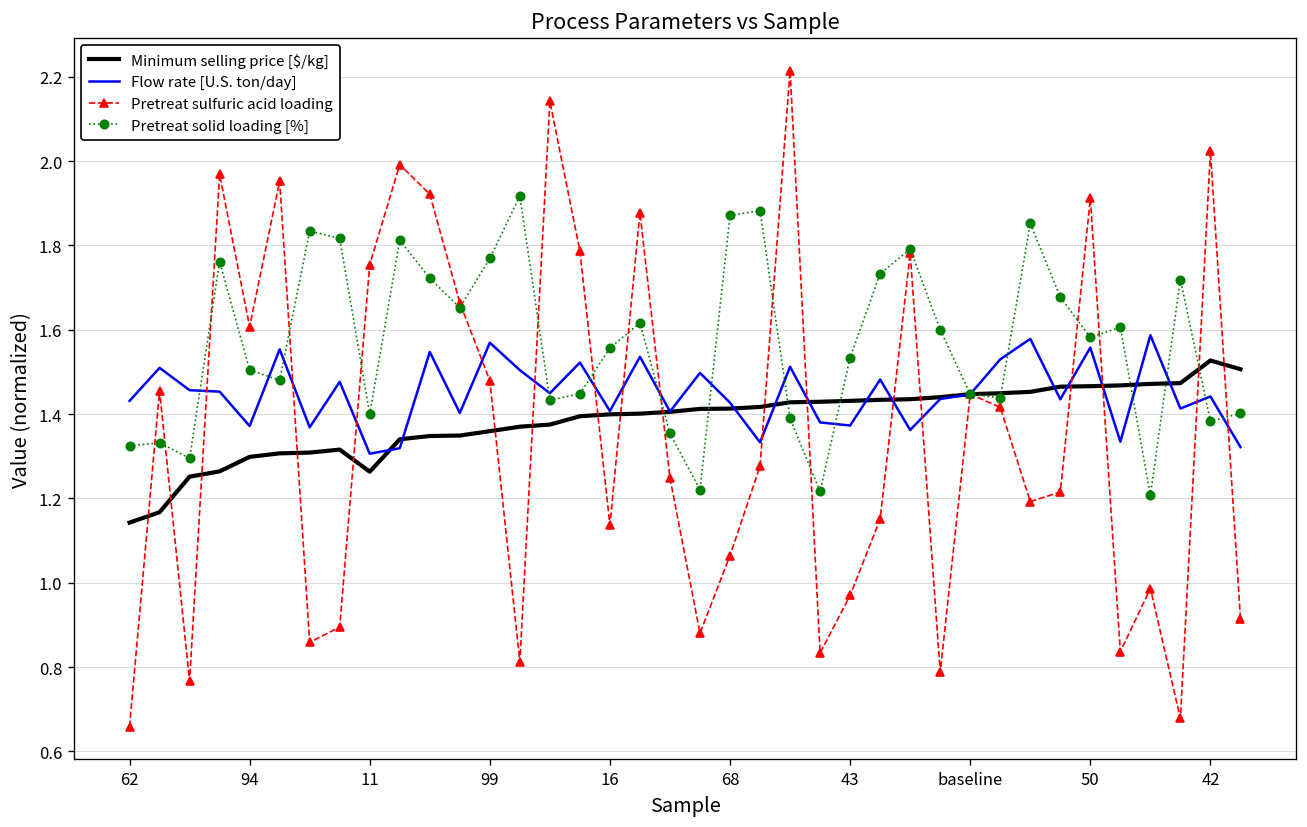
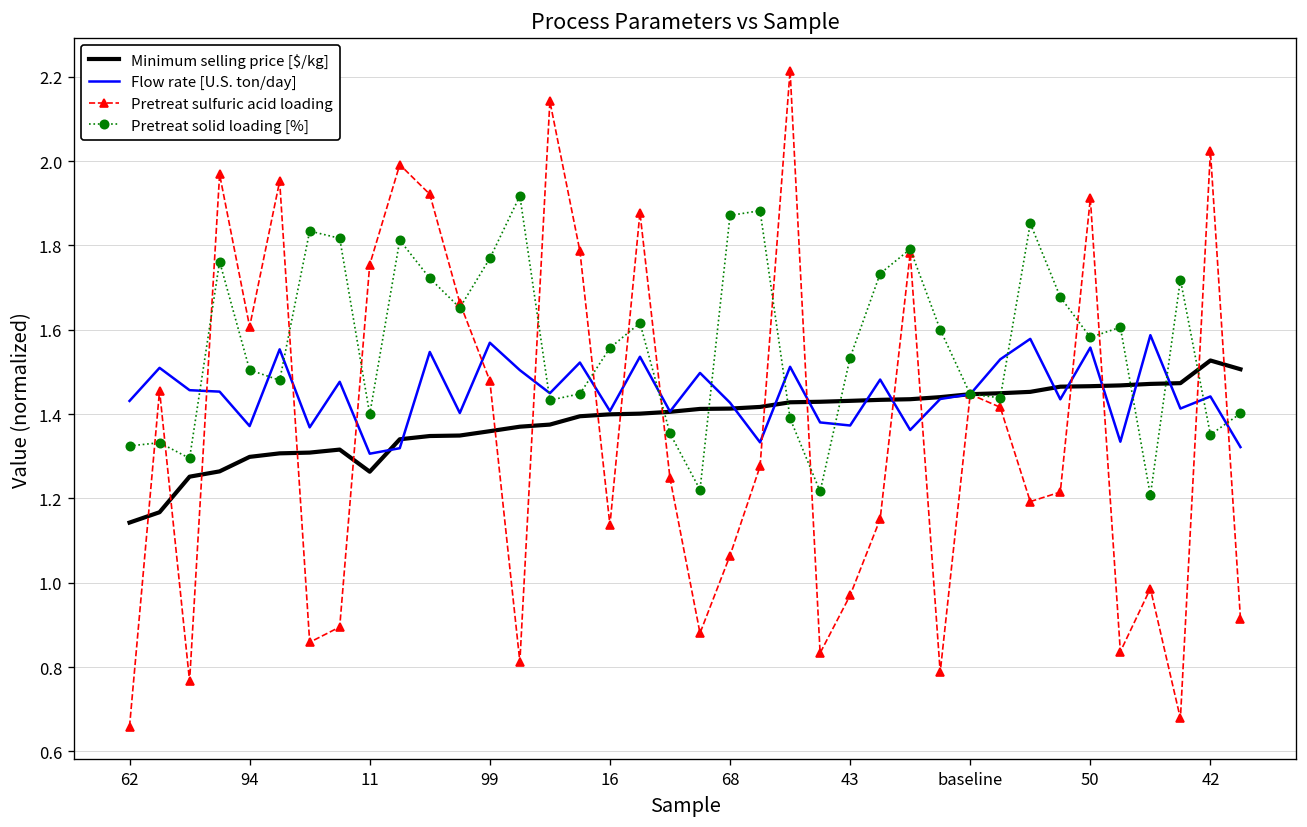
  {
    "Minimum selling price [$/kg]": {
      "62": 1.14,
      "94": 1.30,
      "11": 1.26,
      "99": 1.36,
      "16": 1.40,
      "68": 1.41,
      "43": 1.43,
      "50": 1.47,
      "42": 1.53
    },
    "Flow rate [U.S. ton/day]": {
      "62": 1.43,
      "94": 1.37,
      "11": 1.31,
      "99": 1.57,
      "16": 1.41,
      "68": 1.43,
      "43": 1.37,
      "50": 1.56,
      "42": 1.44
    },
    "Pretreat sulfuric acid loading": {
      "62": 0.66,
      "94": 1.61,
      "11": 1.75,
      "99": 1.48,
      "16": 1.14,
      "68": 1.06,
      "43": 0.97,
      "50": 1.91,
      "42": 2.02
    },
    "Pretreat solid loading [%]": {
      "62": 1.32,
      "94": 1.50,
      "11": 1.40,
      "99": 1.77,
      "16": 1.56,
      "68": 1.87,
      "43": 1.53,
      "50": 1.58,
-     "42": 1.38
+     "42": 1.35
    }
  }
